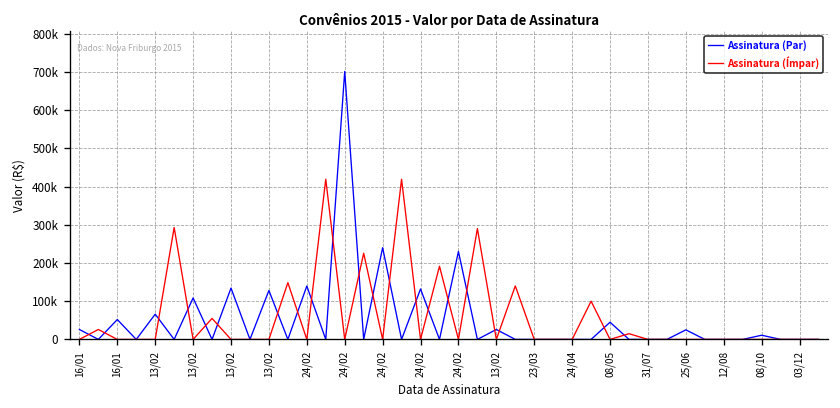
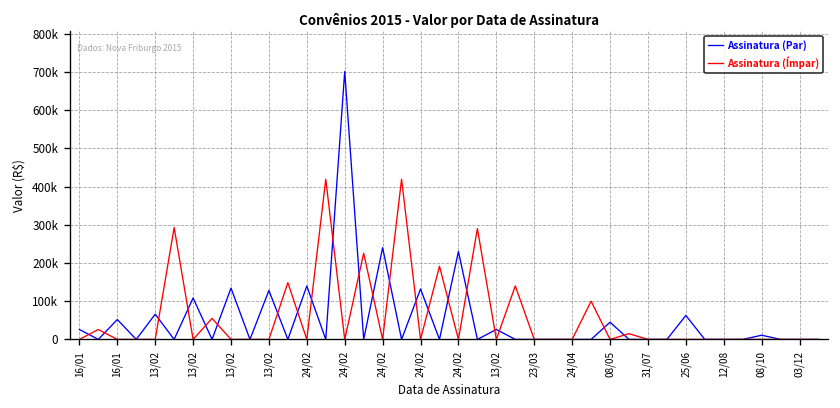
  {
    "Assinatura (Par)": {
-     "25/06": 30000,
+     "25/06": 60000,
      "08/10": 10000
    },
    "Assinatura (Ímpar)": {
      "25/06": 0,
      "08/10": 0
    }
  }
